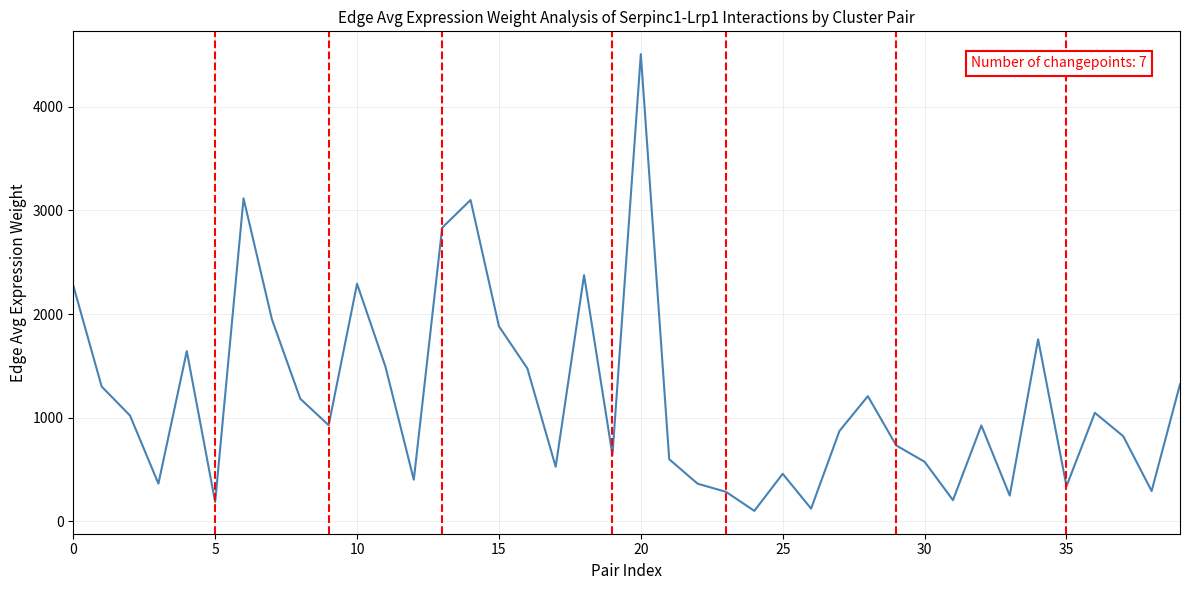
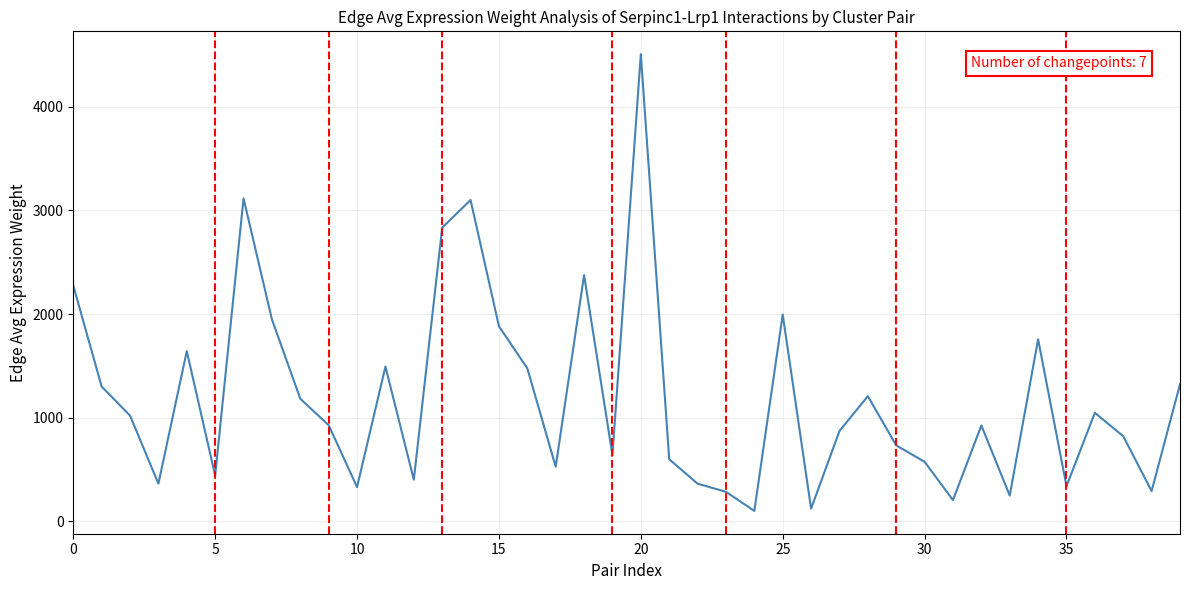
  {
    "0": 2280,
-   "5": 190,
-   "10": 2290,
+   "5": 440,
+   "10": 330,
    "15": 1880,
    "20": 4510,
-   "25": 460,
+   "25": 2000,
    "30": 580,
    "35": 340
  }
